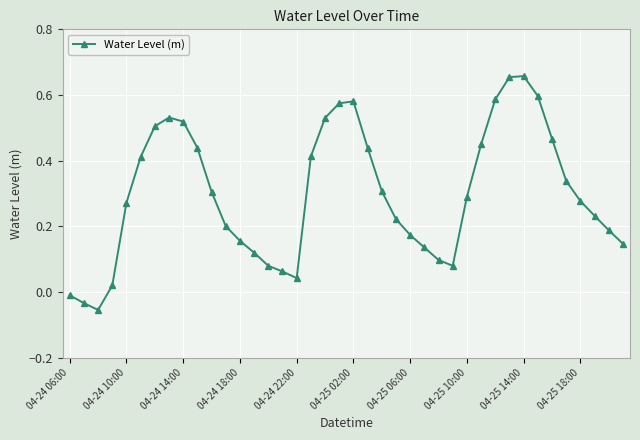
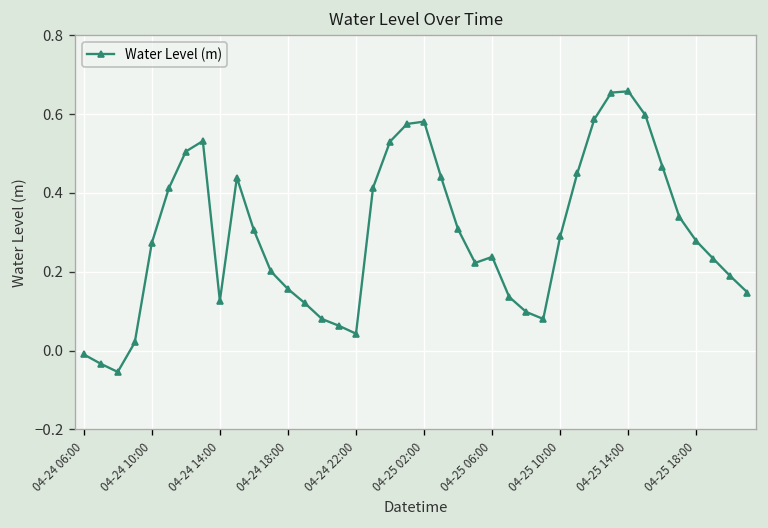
  {
    "04-24 06:00": -0.01,
    "04-24 10:00": 0.27,
-   "04-24 14:00": 0.52,
+   "04-24 14:00": 0.13,
    "04-24 18:00": 0.16,
    "04-24 22:00": 0.04,
    "04-25 02:00": 0.58,
-   "04-25 06:00": 0.17,
+   "04-25 06:00": 0.24,
    "04-25 10:00": 0.29,
    "04-25 14:00": 0.66,
    "04-25 18:00": 0.28
  }
